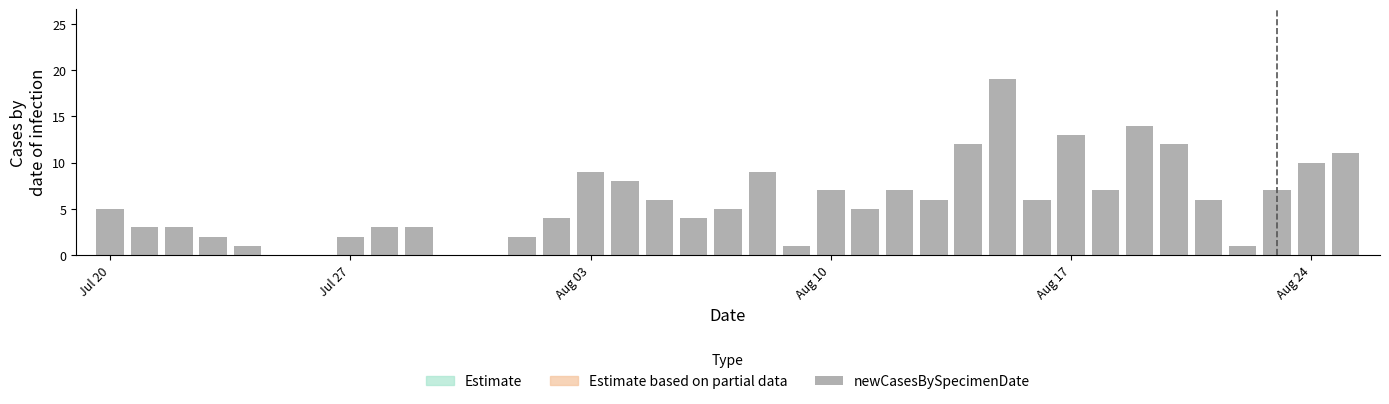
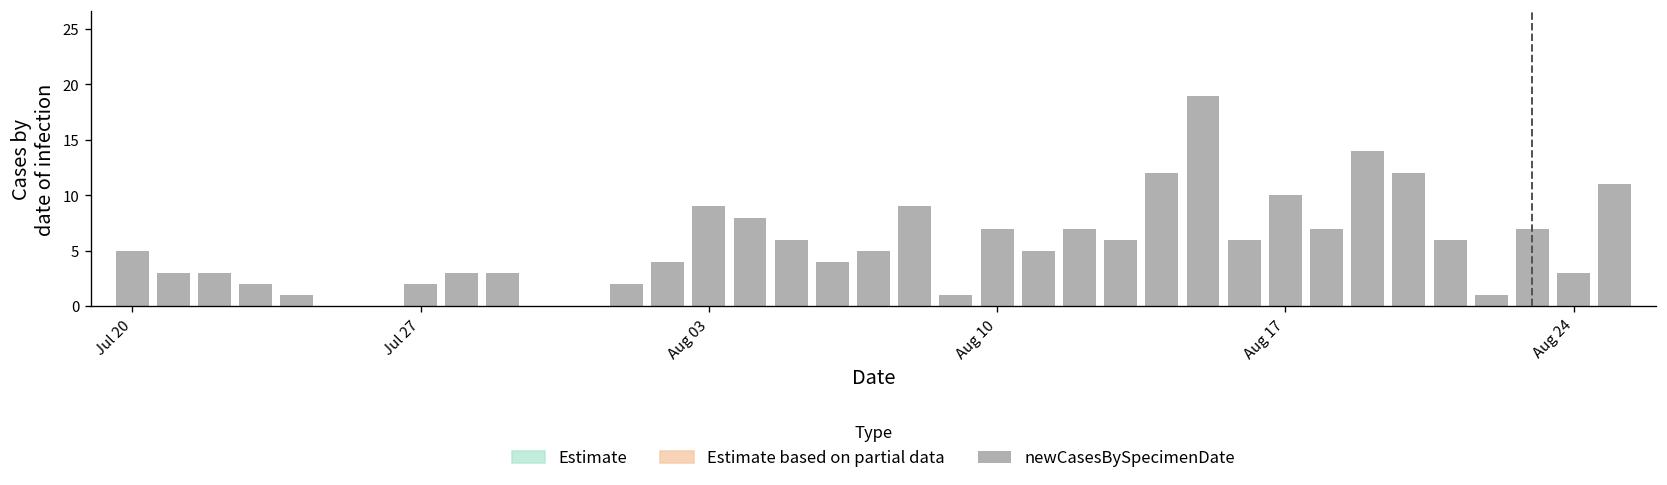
  {
    "newCasesBySpecimenDate": {
      "Jul 20": 5,
      "Jul 27": 2,
      "Aug 03": 9,
      "Aug 10": 7,
-     "Aug 17": 13,
-     "Aug 24": 10
+     "Aug 17": 10,
+     "Aug 24": 3
    }
  }
